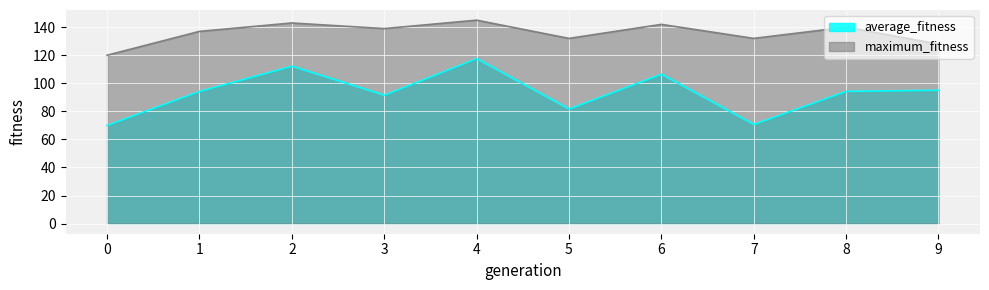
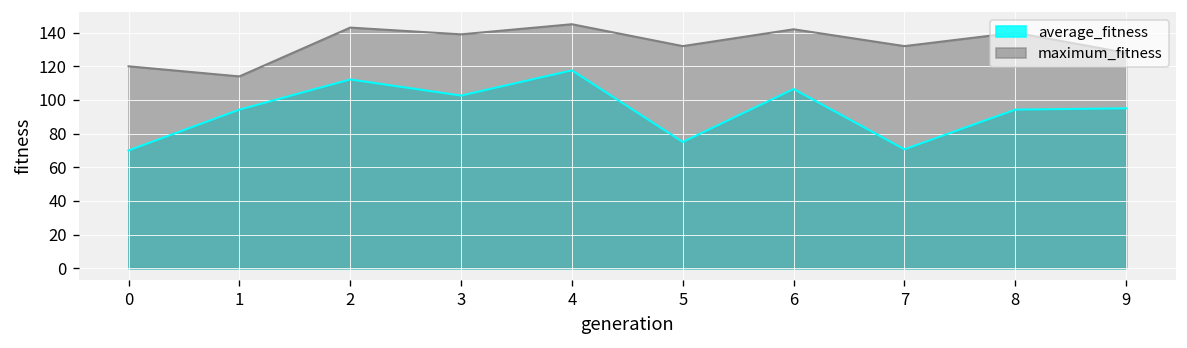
  {
    "average_fitness": {
      "0": 70,
      "1": 94,
      "2": 112,
-     "3": 92,
+     "3": 103,
      "4": 118,
-     "5": 82,
+     "5": 75,
      "6": 107,
      "7": 71,
      "8": 94,
      "9": 95
    },
    "maximum_fitness": {
      "0": 120,
-     "1": 137,
+     "1": 114,
      "2": 143,
      "3": 139,
      "4": 145,
      "5": 132,
      "6": 142,
      "7": 132
    }
  }
